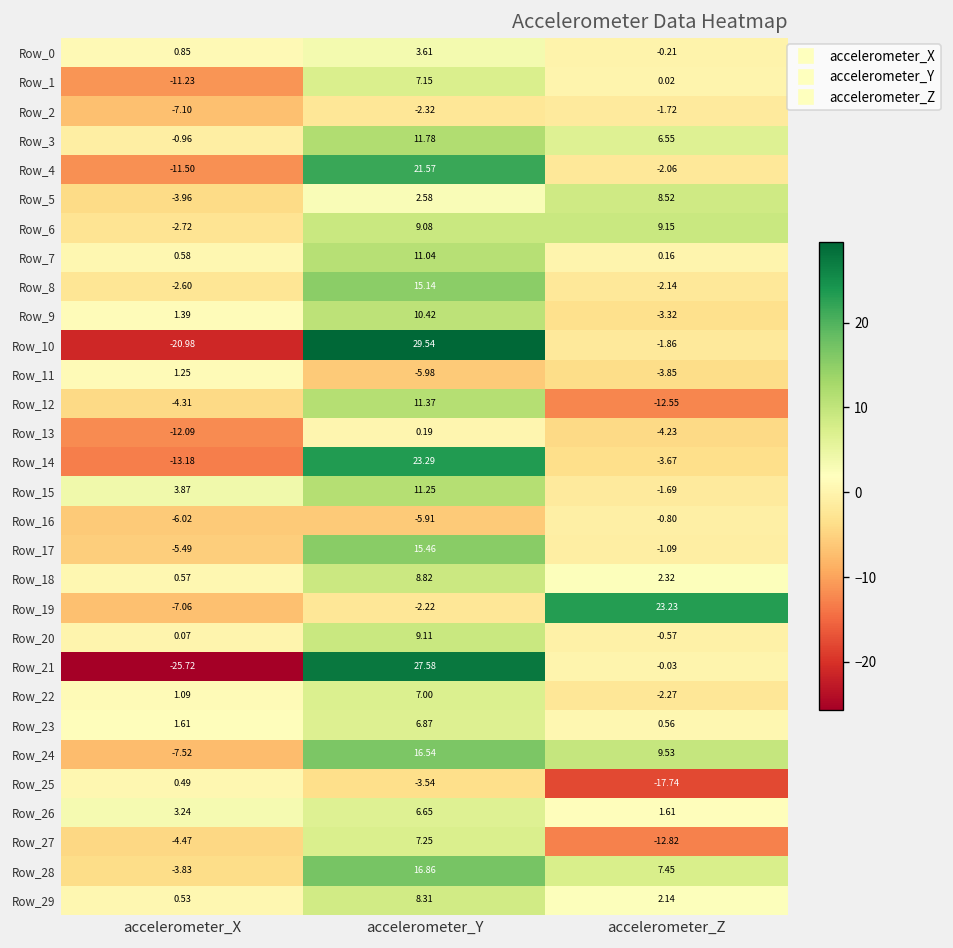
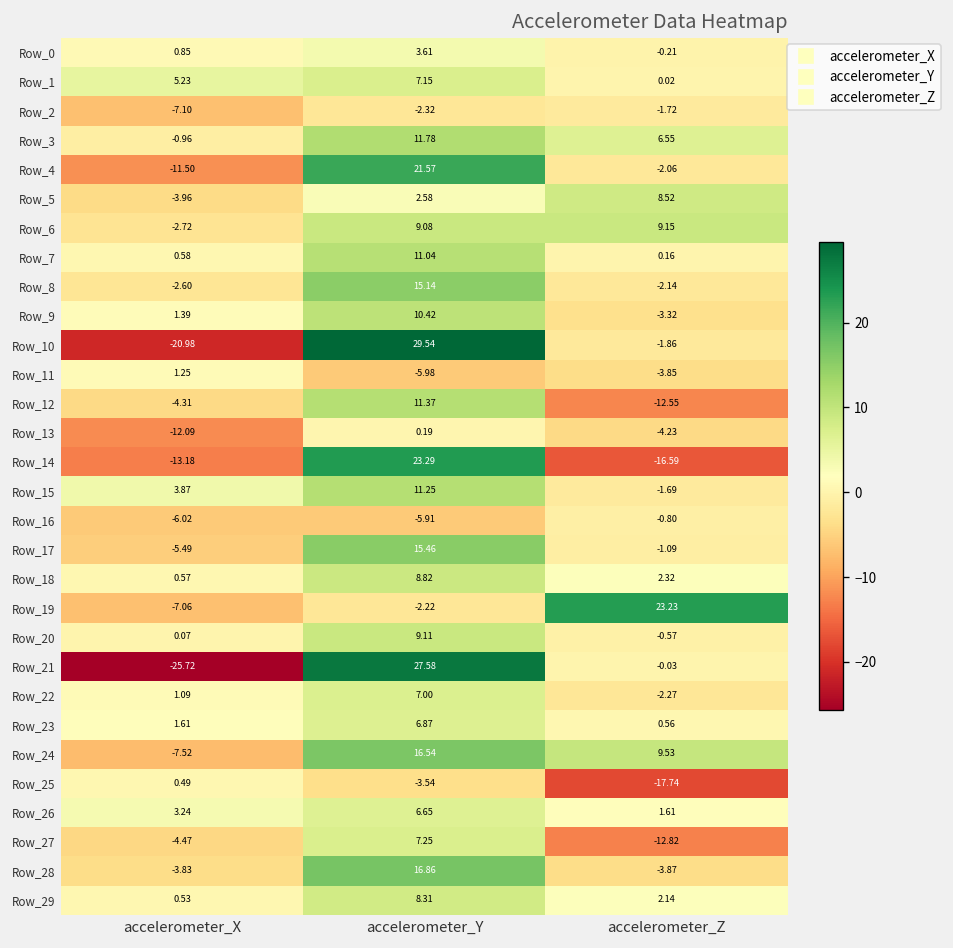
  {
    "Row_0": {
      "accelerometer_X": 0.85,
      "accelerometer_Y": 3.61,
      "accelerometer_Z": -0.21
    },
    "Row_1": {
-     "accelerometer_X": -11.23,
+     "accelerometer_X": 5.23,
      "accelerometer_Y": 7.15,
      "accelerometer_Z": 0.02
    },
    "Row_2": {
      "accelerometer_X": -7.10,
      "accelerometer_Y": -2.32,
      "accelerometer_Z": -1.72
    },
    "Row_3": {
      "accelerometer_X": -0.96,
      "accelerometer_Y": 11.78,
      "accelerometer_Z": 6.55
    },
    "Row_4": {
      "accelerometer_X": -11.50,
      "accelerometer_Y": 21.57,
      "accelerometer_Z": -2.06
    },
    "Row_5": {
      "accelerometer_X": -3.96,
      "accelerometer_Y": 2.58,
      "accelerometer_Z": 8.52
    },
    "Row_6": {
      "accelerometer_X": -2.72,
      "accelerometer_Y": 9.08,
      "accelerometer_Z": 9.15
    },
    "Row_7": {
      "accelerometer_X": 0.58,
      "accelerometer_Y": 11.04,
      "accelerometer_Z": 0.16
    },
    "Row_8": {
      "accelerometer_X": -2.60,
      "accelerometer_Y": 15.14,
      "accelerometer_Z": -2.14
    },
    "Row_9": {
      "accelerometer_X": 1.39,
      "accelerometer_Y": 10.42,
      "accelerometer_Z": -3.32
    },
    "Row_10": {
      "accelerometer_X": -20.98,
      "accelerometer_Y": 29.54,
      "accelerometer_Z": -1.86
    },
    "Row_11": {
      "accelerometer_X": 1.25,
      "accelerometer_Y": -5.98,
      "accelerometer_Z": -3.85
    },
    "Row_12": {
      "accelerometer_X": -4.31,
      "accelerometer_Y": 11.37,
      "accelerometer_Z": -12.55
    },
    "Row_13": {
      "accelerometer_X": -12.09,
      "accelerometer_Y": 0.19,
      "accelerometer_Z": -4.23
    },
    "Row_14": {
      "accelerometer_X": -13.18,
      "accelerometer_Y": 23.29,
-     "accelerometer_Z": -3.67
+     "accelerometer_Z": -16.59
    },
    "Row_15": {
      "accelerometer_X": 3.87,
      "accelerometer_Y": 11.25,
      "accelerometer_Z": -1.69
    },
    "Row_16": {
      "accelerometer_X": -6.02,
      "accelerometer_Y": -5.91,
      "accelerometer_Z": -0.80
    },
    "Row_17": {
      "accelerometer_X": -5.49,
      "accelerometer_Y": 15.46,
      "accelerometer_Z": -1.09
    },
    "Row_18": {
      "accelerometer_X": 0.57,
      "accelerometer_Y": 8.82,
      "accelerometer_Z": 2.32
    },
    "Row_19": {
      "accelerometer_X": -7.06,
      "accelerometer_Y": -2.22,
      "accelerometer_Z": 23.23
    },
    "Row_20": {
      "accelerometer_X": 0.07,
      "accelerometer_Y": 9.11,
      "accelerometer_Z": -0.57
    },
    "Row_21": {
      "accelerometer_X": -25.72,
      "accelerometer_Y": 27.58,
      "accelerometer_Z": -0.03
    },
    "Row_22": {
      "accelerometer_X": 1.09,
      "accelerometer_Y": 7.00,
      "accelerometer_Z": -2.27
    },
    "Row_23": {
      "accelerometer_X": 1.61,
      "accelerometer_Y": 6.87,
      "accelerometer_Z": 0.56
    },
    "Row_24": {
      "accelerometer_X": -7.52,
      "accelerometer_Y": 16.54,
      "accelerometer_Z": 9.53
    },
    "Row_25": {
      "accelerometer_X": 0.49,
      "accelerometer_Y": -3.54,
      "accelerometer_Z": -17.74
    },
    "Row_26": {
      "accelerometer_X": 3.24,
      "accelerometer_Y": 6.65,
      "accelerometer_Z": 1.61
    },
    "Row_27": {
      "accelerometer_X": -4.47,
      "accelerometer_Y": 7.25,
      "accelerometer_Z": -12.82
    },
    "Row_28": {
      "accelerometer_X": -3.83,
      "accelerometer_Y": 16.86,
-     "accelerometer_Z": 7.45
+     "accelerometer_Z": -3.87
    },
    "Row_29": {
      "accelerometer_X": 0.53,
      "accelerometer_Y": 8.31,
      "accelerometer_Z": 2.14
    }
  }
